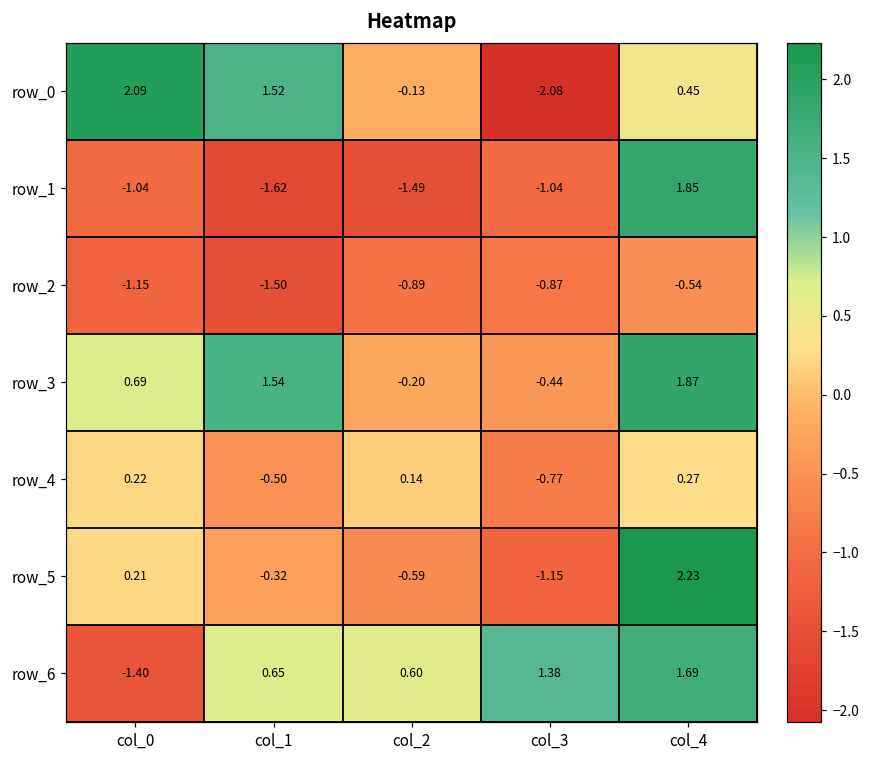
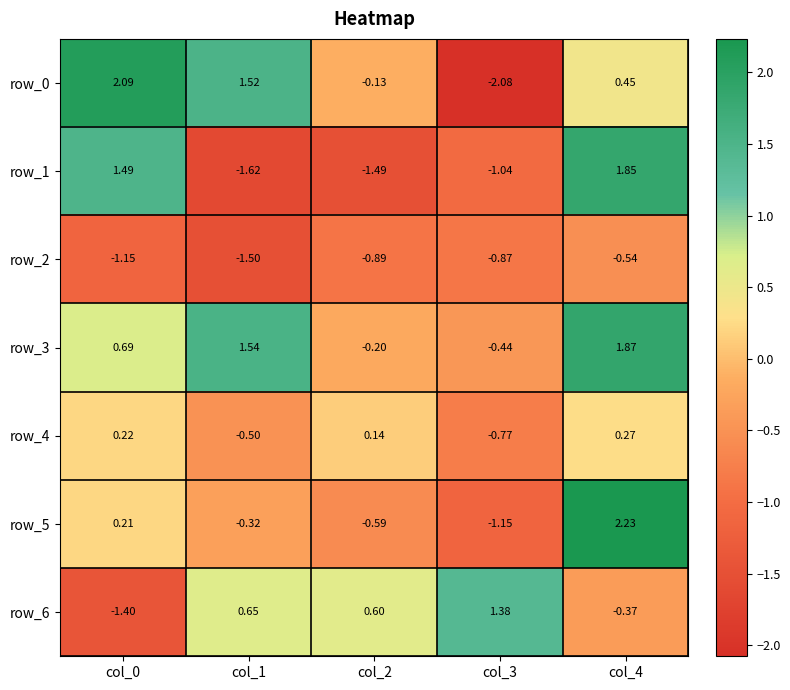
  {
    "row_0": {
      "col_0": 2.09,
      "col_1": 1.52,
      "col_2": -0.13,
      "col_3": -2.08,
      "col_4": 0.45
    },
    "row_1": {
-     "col_0": -1.04,
+     "col_0": 1.49,
      "col_1": -1.62,
      "col_2": -1.49,
      "col_3": -1.04,
      "col_4": 1.85
    },
    "row_2": {
      "col_0": -1.15,
      "col_1": -1.50,
      "col_2": -0.89,
      "col_3": -0.87,
      "col_4": -0.54
    },
    "row_3": {
      "col_0": 0.69,
      "col_1": 1.54,
      "col_2": -0.20,
      "col_3": -0.44,
      "col_4": 1.87
    },
    "row_4": {
      "col_0": 0.22,
      "col_1": -0.50,
      "col_2": 0.14,
      "col_3": -0.77,
      "col_4": 0.27
    },
    "row_5": {
      "col_0": 0.21,
      "col_1": -0.32,
      "col_2": -0.59,
      "col_3": -1.15,
      "col_4": 2.23
    },
    "row_6": {
      "col_0": -1.40,
      "col_1": 0.65,
      "col_2": 0.60,
      "col_3": 1.38,
-     "col_4": 1.69
+     "col_4": -0.37
    }
  }
